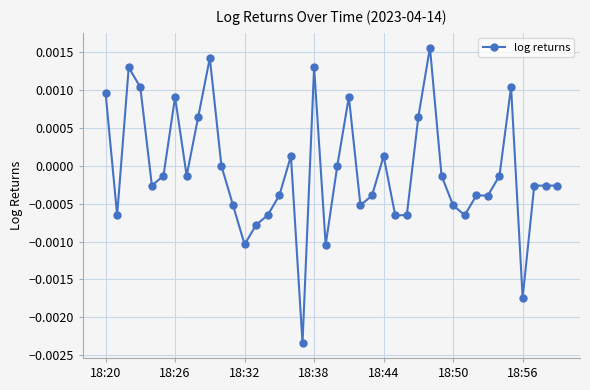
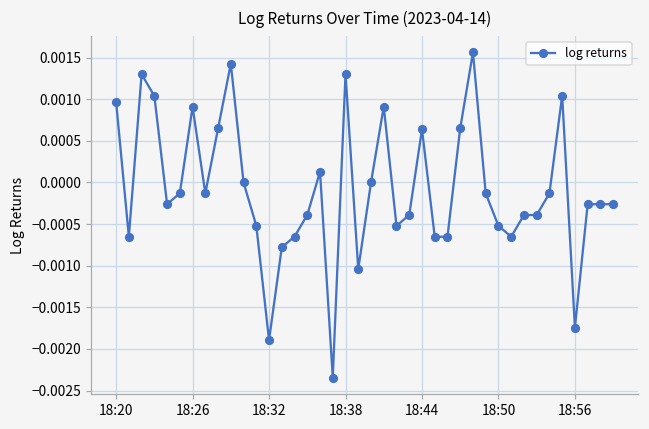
  {
    "18:20": 0.0010,
    "18:26": 0.0009,
-   "18:32": -0.0010,
+   "18:32": -0.0019,
    "18:38": 0.0013,
-   "18:44": 0.0001,
+   "18:44": 0.0006,
    "18:50": -0.0005,
    "18:56": -0.0017
  }
